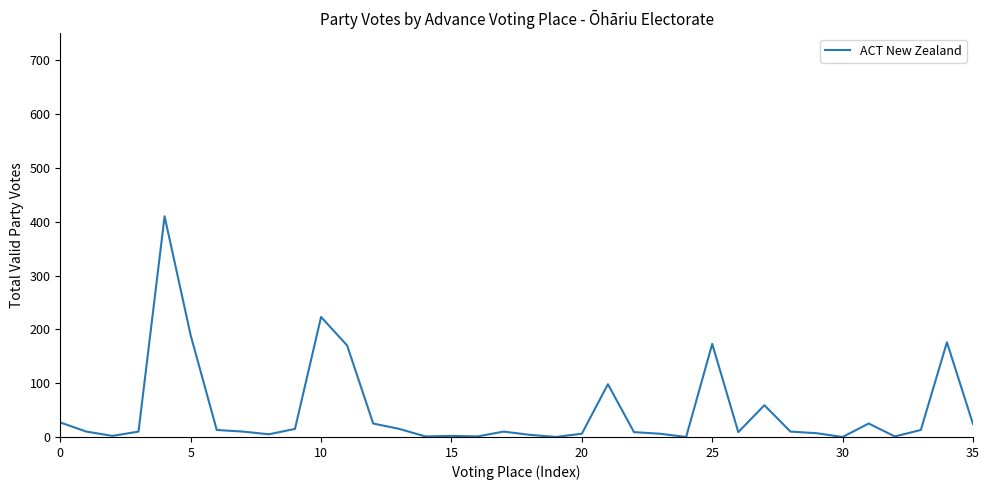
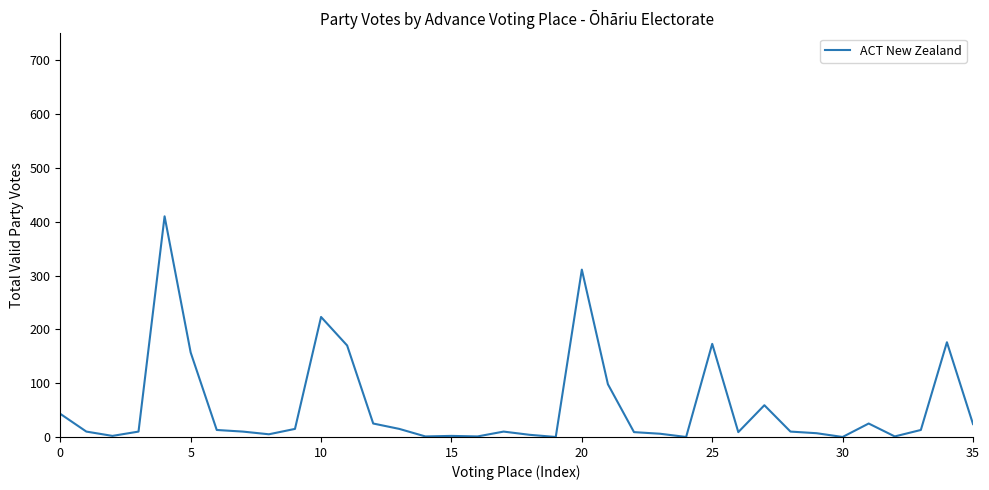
  {
-   "0": 30,
-   "5": 190,
+   "0": 40,
+   "5": 160,
    "10": 220,
    "15": 0,
-   "20": 10,
+   "20": 310,
    "25": 170,
    "30": 0,
    "35": 20
  }
